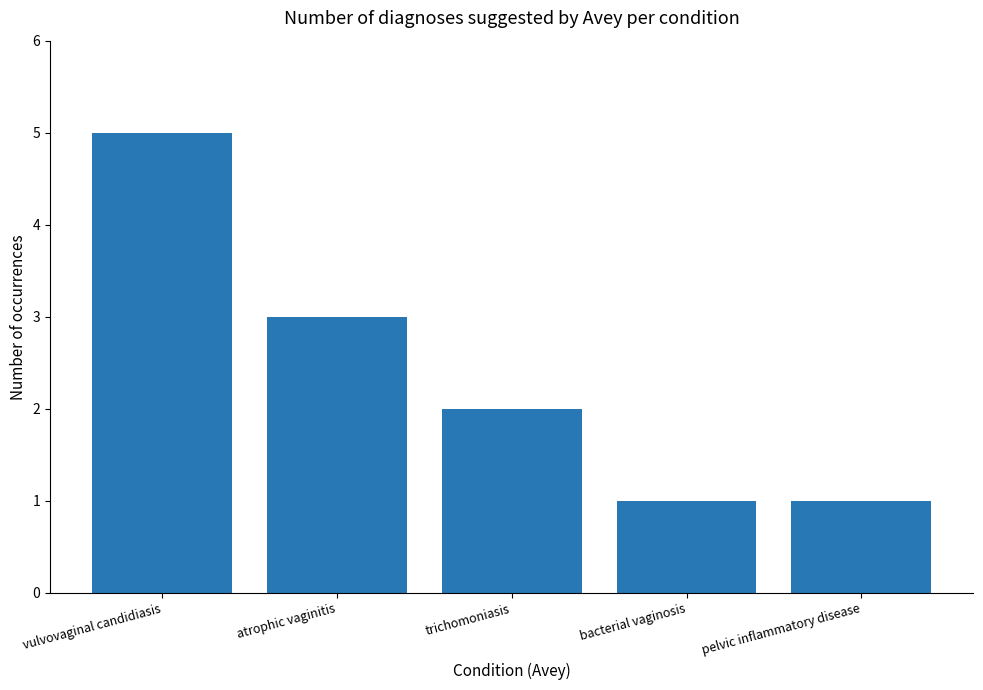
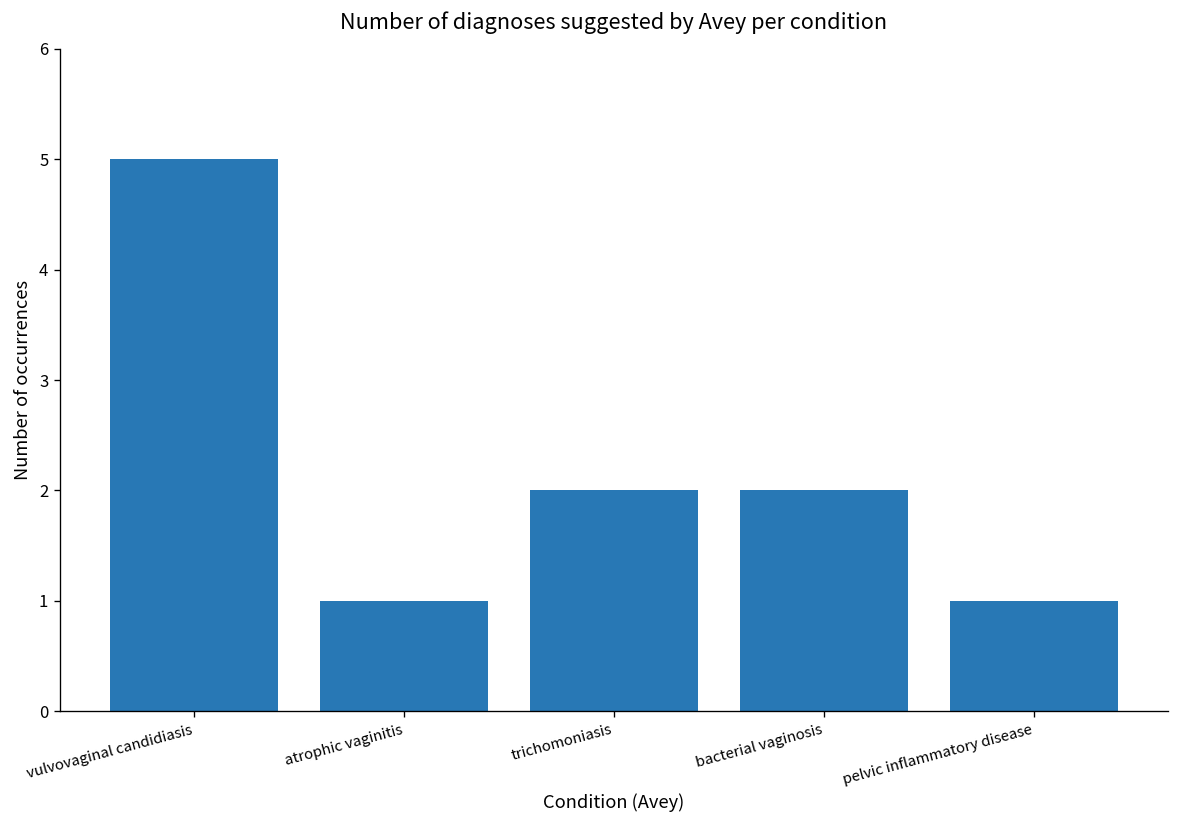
  {
    "vulvovaginal candidiasis": 5,
-   "atrophic vaginitis": 3,
+   "atrophic vaginitis": 1,
    "trichomoniasis": 2,
-   "bacterial vaginosis": 1,
+   "bacterial vaginosis": 2,
    "pelvic inflammatory disease": 1
  }
